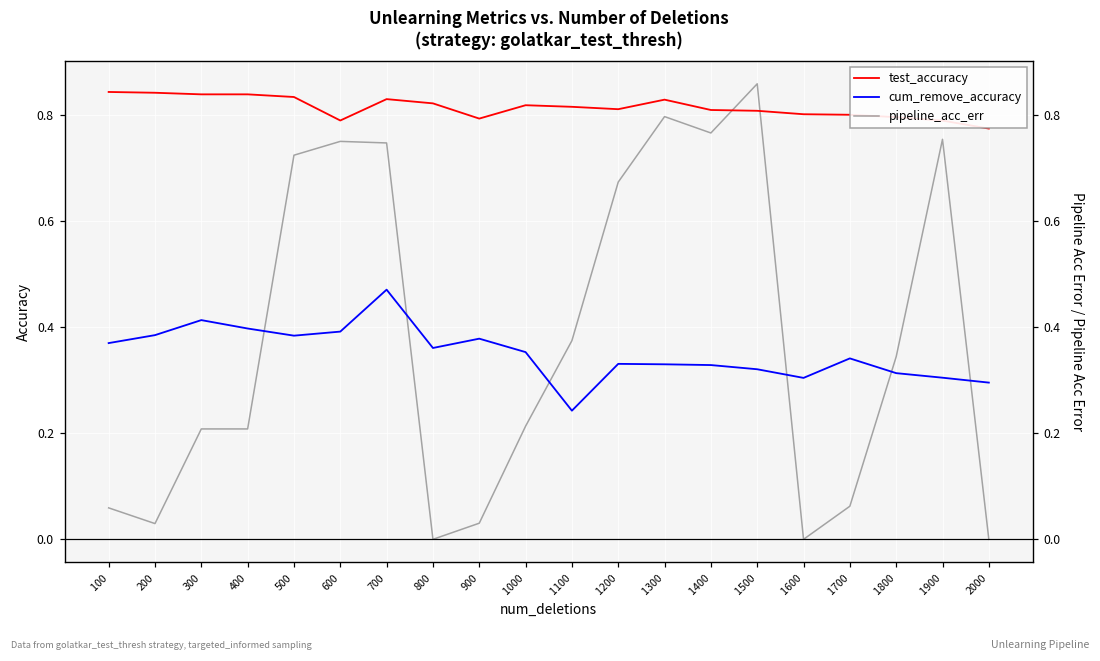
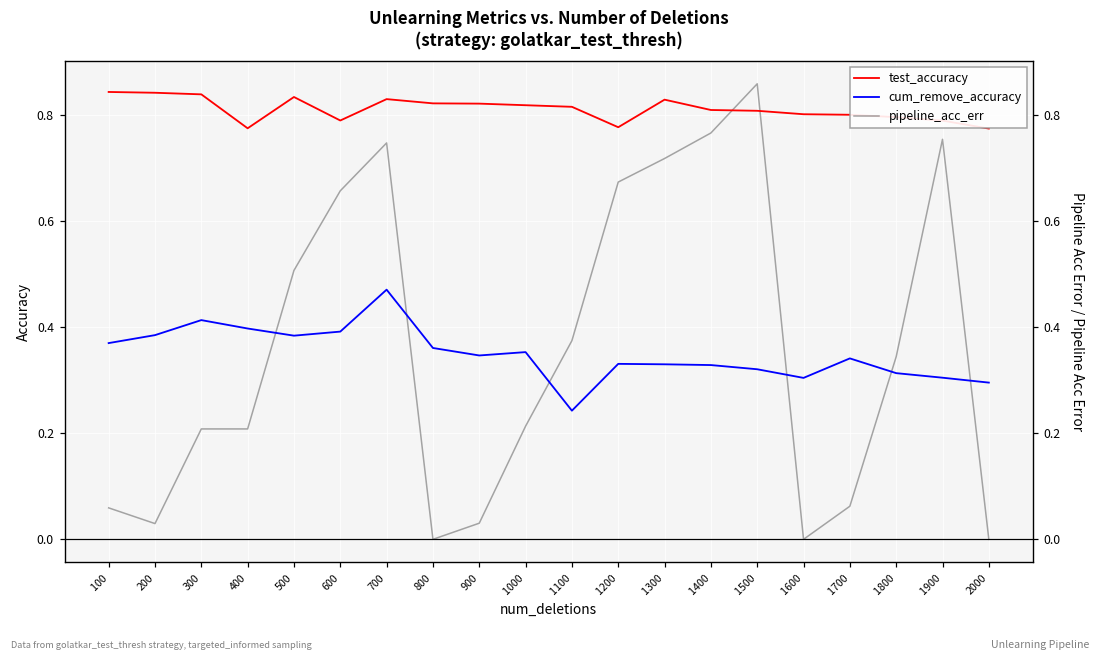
  {
    "test_accuracy": {
      "100": 0.84,
      "200": 0.84,
      "300": 0.84,
-     "400": 0.84,
+     "400": 0.78,
      "500": 0.83,
      "600": 0.79,
      "700": 0.83,
      "800": 0.82,
-     "900": 0.79,
+     "900": 0.82,
      "1000": 0.82,
      "1100": 0.82,
-     "1200": 0.81,
+     "1200": 0.78,
      "1300": 0.83,
      "1400": 0.81,
      "1500": 0.81,
      "1600": 0.80,
      "2000": 0.77
    },
    "cum_remove_accuracy": {
      "100": 0.37,
      "200": 0.39,
      "300": 0.41,
      "400": 0.40,
      "500": 0.38,
      "600": 0.39,
      "700": 0.47,
      "800": 0.36,
-     "900": 0.38,
+     "900": 0.35,
      "1000": 0.35,
      "1100": 0.24,
      "1200": 0.33,
      "1300": 0.33,
      "1400": 0.33,
      "1500": 0.32,
      "1600": 0.30,
      "1700": 0.34,
      "1800": 0.31,
      "1900": 0.30,
      "2000": 0.30
    },
    "pipeline_acc_err": {
      "100": 0.06,
      "200": 0.03,
      "300": 0.21,
      "400": 0.21,
-     "500": 0.72,
-     "600": 0.75,
+     "500": 0.51,
+     "600": 0.66,
      "700": 0.75,
      "800": 0.00,
      "900": 0.03,
      "1000": 0.21,
      "1100": 0.37,
      "1200": 0.67,
-     "1300": 0.80,
+     "1300": 0.72,
      "1400": 0.77,
      "1500": 0.86,
      "1600": 0.00,
      "1700": 0.06,
      "1800": 0.34,
      "1900": 0.75,
      "2000": 0.00
    }
  }
